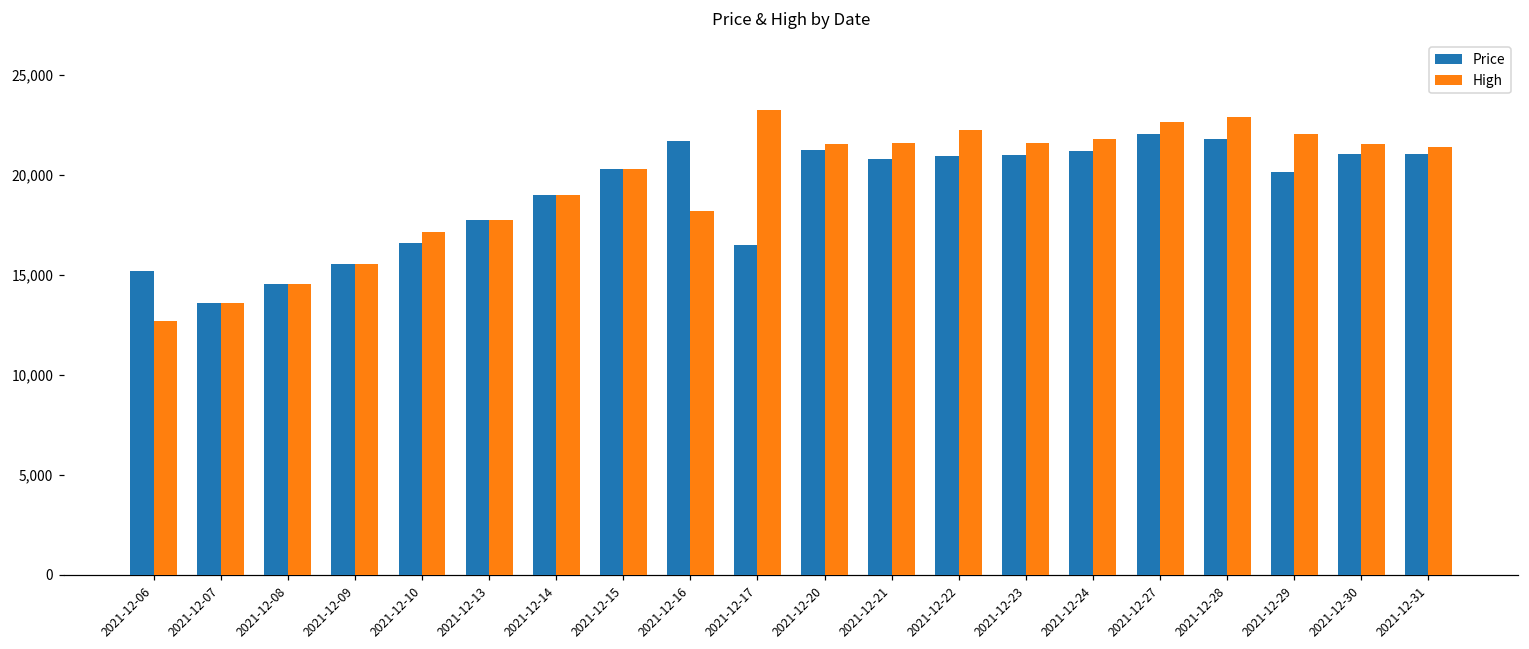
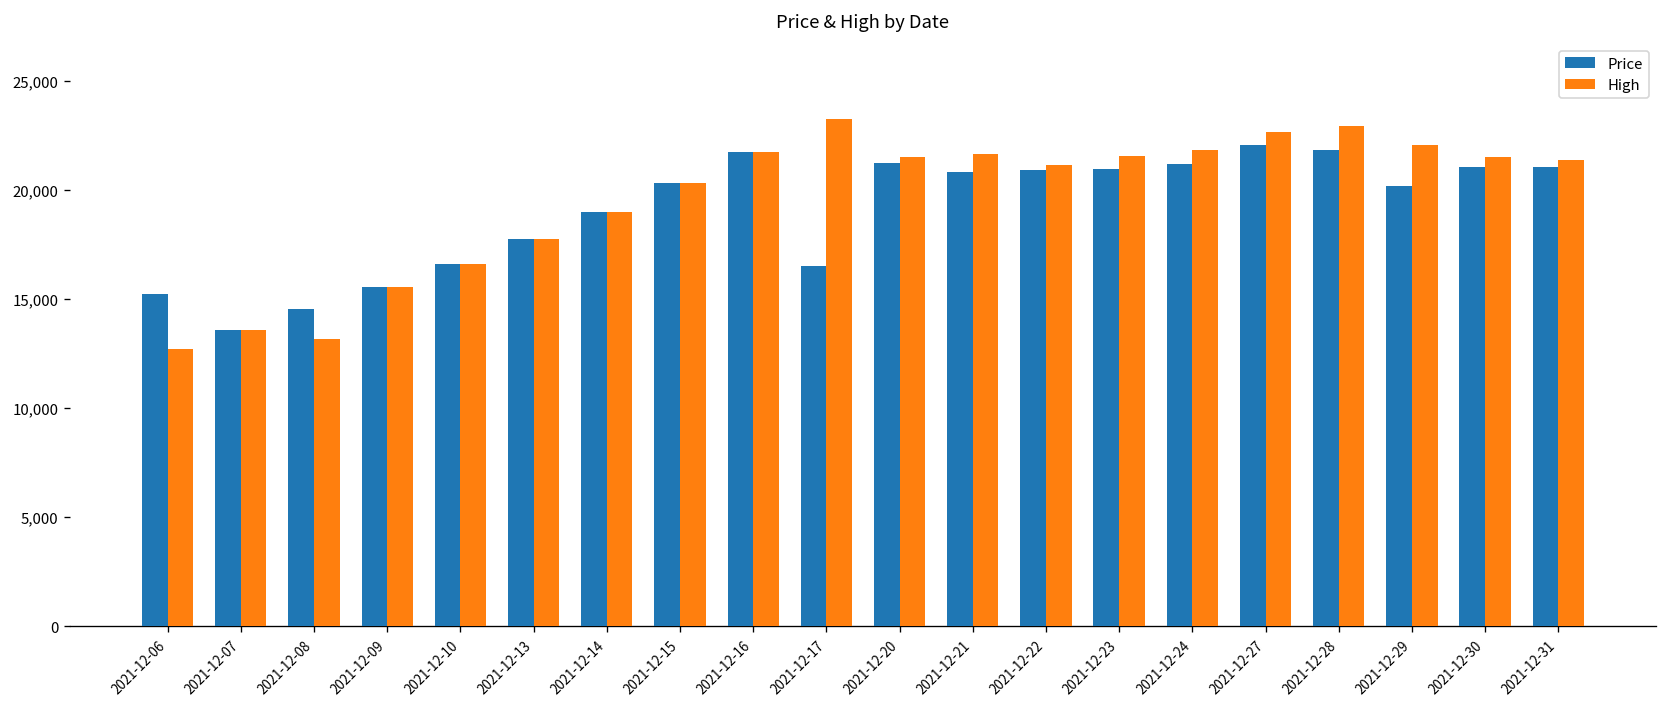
  {
    "Price": {
      "2021-12-06": "15,200",
      "2021-12-07": "13,600",
      "2021-12-08": "14,500",
      "2021-12-09": "15,600",
      "2021-12-10": "16,600",
      "2021-12-13": "17,800",
      "2021-12-14": "19,000",
      "2021-12-15": "20,300",
      "2021-12-16": "21,700",
      "2021-12-17": "16,500",
      "2021-12-20": "21,200",
      "2021-12-21": "20,800",
      "2021-12-22": "20,900",
      "2021-12-23": "21,000",
      "2021-12-24": "21,200",
      "2021-12-27": "22,100",
      "2021-12-28": "21,800",
      "2021-12-29": "20,200",
      "2021-12-30": "21,000",
      "2021-12-31": "21,000"
    },
    "High": {
      "2021-12-06": "12,700",
      "2021-12-07": "13,600",
-     "2021-12-08": "14,500",
+     "2021-12-08": "13,200",
      "2021-12-09": "15,600",
-     "2021-12-10": "17,100",
+     "2021-12-10": "16,600",
      "2021-12-13": "17,800",
      "2021-12-14": "19,000",
      "2021-12-15": "20,300",
-     "2021-12-16": "18,200",
+     "2021-12-16": "21,700",
      "2021-12-17": "23,200",
      "2021-12-20": "21,500",
      "2021-12-21": "21,600",
-     "2021-12-22": "22,200",
+     "2021-12-22": "21,100",
      "2021-12-23": "21,600",
      "2021-12-24": "21,800",
      "2021-12-27": "22,700",
      "2021-12-28": "22,900",
      "2021-12-29": "22,100",
      "2021-12-30": "21,500",
      "2021-12-31": "21,400"
    }
  }
